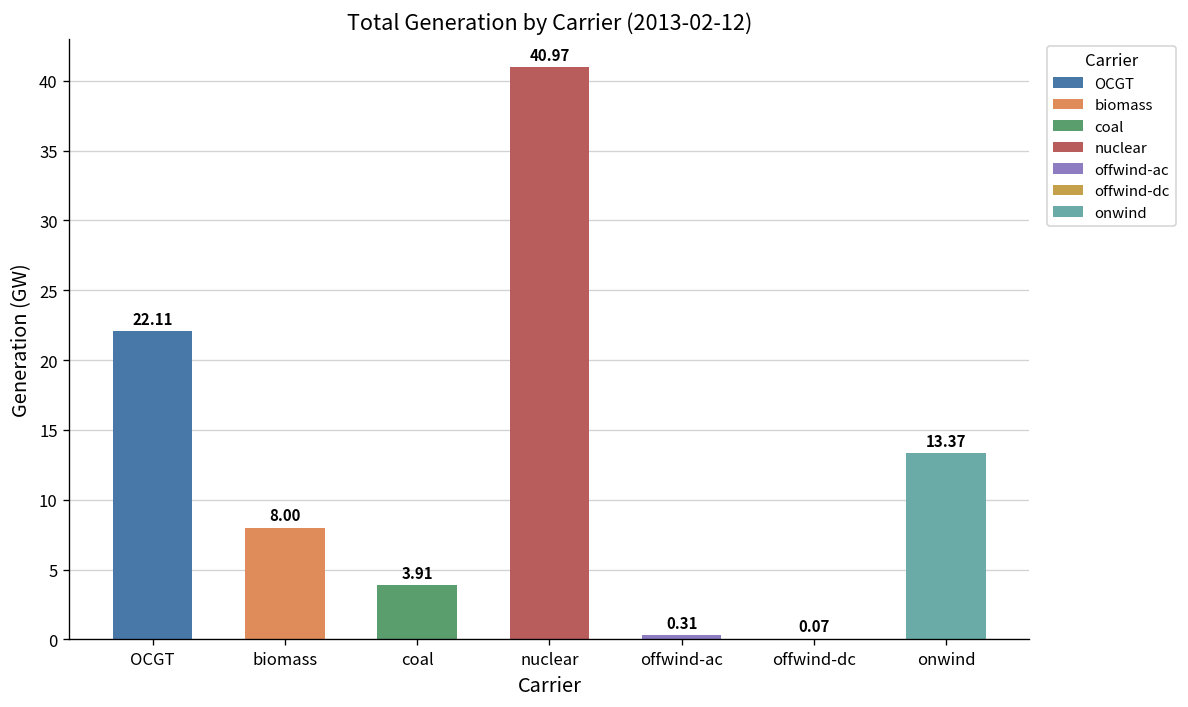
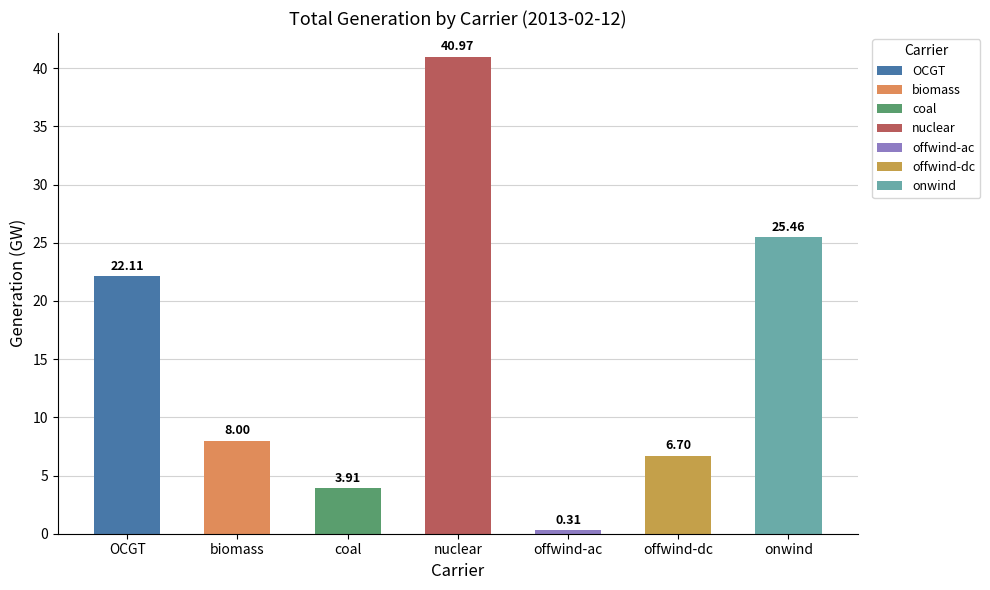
  {
    "OCGT": 22.11,
    "biomass": 8.00,
    "coal": 3.91,
    "nuclear": 40.97,
    "offwind-ac": 0.31,
-   "offwind-dc": 0.07,
-   "onwind": 13.37
+   "offwind-dc": 6.70,
+   "onwind": 25.46
  }
